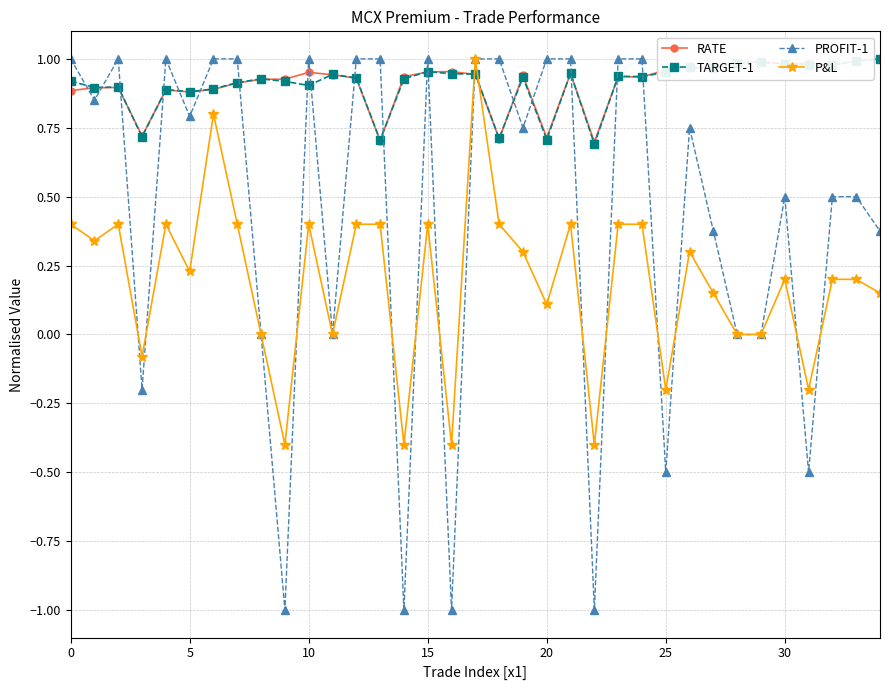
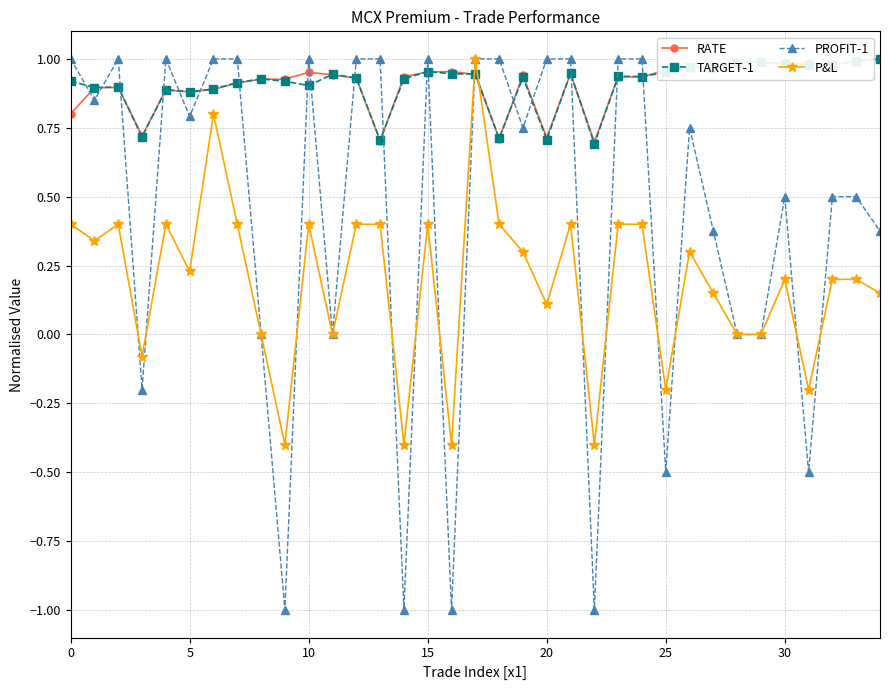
  {
    "RATE": {
-     "0": 0.88,
+     "0": 0.80,
      "10": 0.95
    },
    "TARGET-1": {
      "0": 0.92,
      "10": 0.90
    },
    "PROFIT-1": {
      "0": 1.00,
      "5": 0.79,
      "10": 1.00,
      "15": 1.00,
      "20": 1.00,
      "25": -0.50,
      "30": 0.50
    },
    "P&L": {
      "0": 0.40,
      "5": 0.23,
      "10": 0.40,
      "15": 0.40,
      "20": 0.11,
      "25": -0.20,
      "30": 0.20
    }
  }
